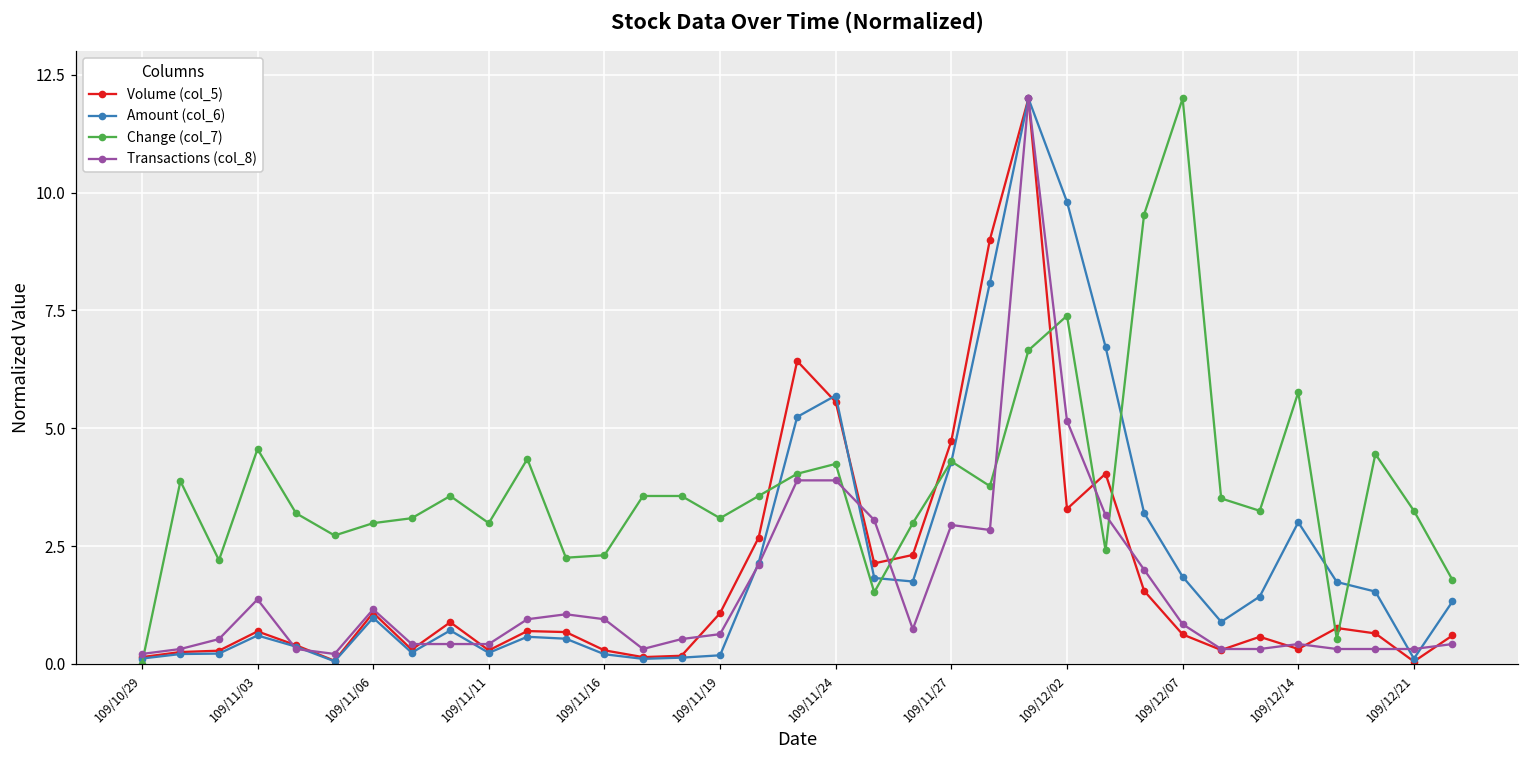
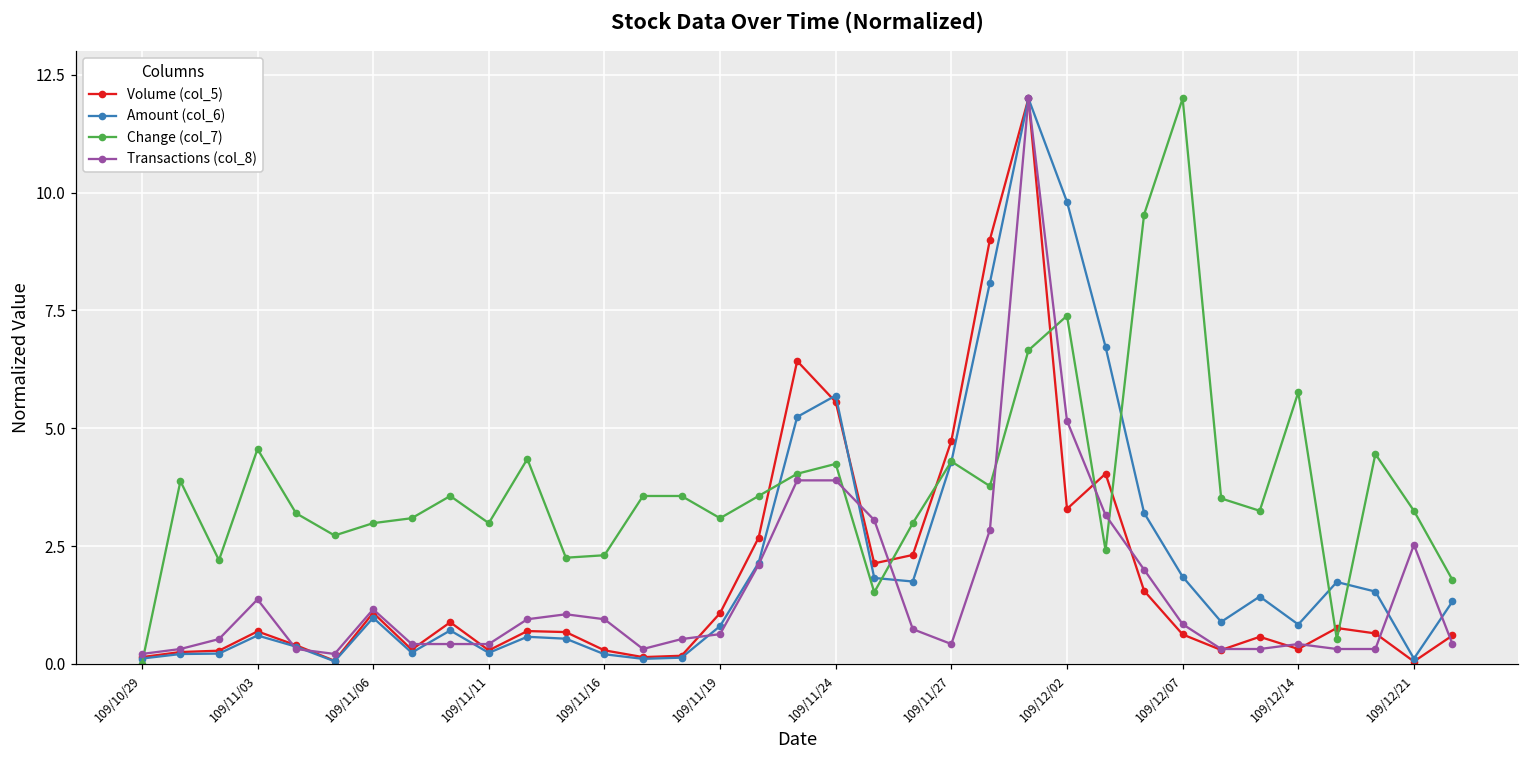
  {
    "Volume (col_5)": {
      "109/11/03": 0.7,
      "109/11/06": 1.1,
      "109/11/16": 0.3,
      "109/11/19": 1.1,
      "109/11/24": 5.6,
      "109/11/27": 4.7,
      "109/12/02": 3.3,
      "109/12/07": 0.6,
      "109/12/14": 0.3,
      "109/12/21": 0.1
    },
    "Amount (col_6)": {
      "109/11/03": 0.6,
      "109/11/06": 1.0,
      "109/11/16": 0.2,
-     "109/11/19": 0.2,
+     "109/11/19": 0.8,
      "109/11/24": 5.7,
      "109/12/02": 9.8,
      "109/12/07": 1.8,
-     "109/12/14": 3.0,
+     "109/12/14": 0.8,
      "109/12/21": 0.1
    },
    "Change (col_7)": {
      "109/10/29": 0.0,
      "109/11/03": 4.6,
      "109/11/06": 3.0,
      "109/11/11": 3.0,
      "109/11/16": 2.3,
      "109/11/19": 3.1,
      "109/11/24": 4.2,
      "109/12/02": 7.4,
      "109/12/07": 12.0,
      "109/12/14": 5.8,
      "109/12/21": 3.2
    },
    "Transactions (col_8)": {
      "109/10/29": 0.2,
      "109/11/03": 1.4,
      "109/11/06": 1.2,
      "109/11/11": 0.4,
      "109/11/16": 0.9,
      "109/11/19": 0.6,
      "109/11/24": 3.9,
-     "109/11/27": 2.9,
+     "109/11/27": 0.4,
      "109/12/02": 5.2,
      "109/12/07": 0.8,
      "109/12/14": 0.4,
-     "109/12/21": 0.3
+     "109/12/21": 2.5
    }
  }
